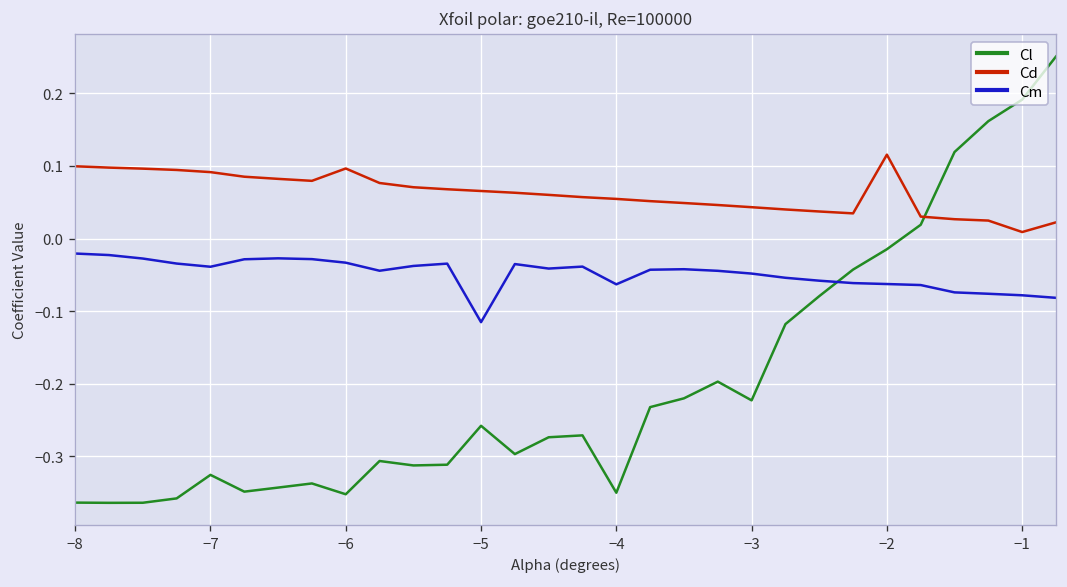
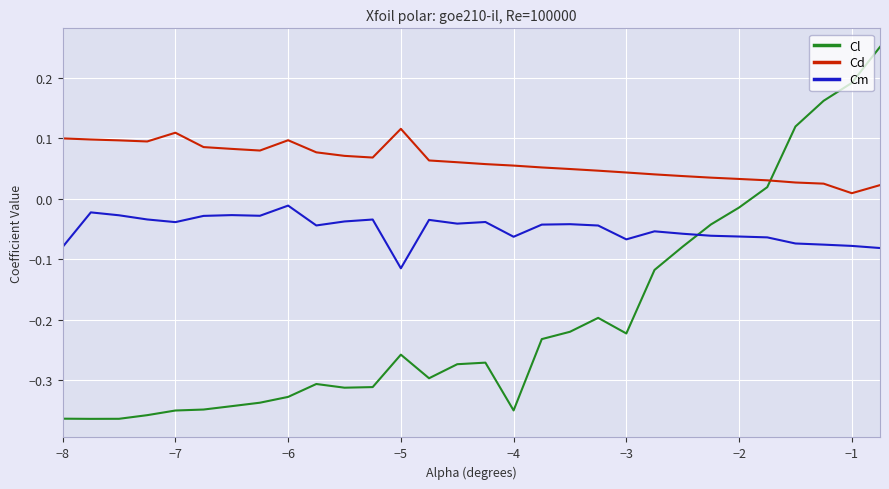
  {
    "Cl": {
      "−8": -0.36,
-     "−7": -0.33,
-     "−6": -0.35,
+     "−7": -0.35,
+     "−6": -0.33,
      "−5": -0.26,
      "−4": -0.35,
      "−3": -0.22,
      "−2": -0.01
    },
    "Cd": {
      "−8": 0.10,
-     "−7": 0.09,
+     "−7": 0.11,
      "−6": 0.10,
-     "−5": 0.07,
+     "−5": 0.12,
      "−4": 0.05,
      "−3": 0.04,
-     "−2": 0.12,
+     "−2": 0.03,
      "−1": 0.01
    },
    "Cm": {
-     "−8": -0.02,
+     "−8": -0.08,
      "−7": -0.04,
-     "−6": -0.03,
+     "−6": -0.01,
      "−5": -0.12,
      "−4": -0.06,
-     "−3": -0.05,
+     "−3": -0.07,
      "−2": -0.06,
      "−1": -0.08
    }
  }
